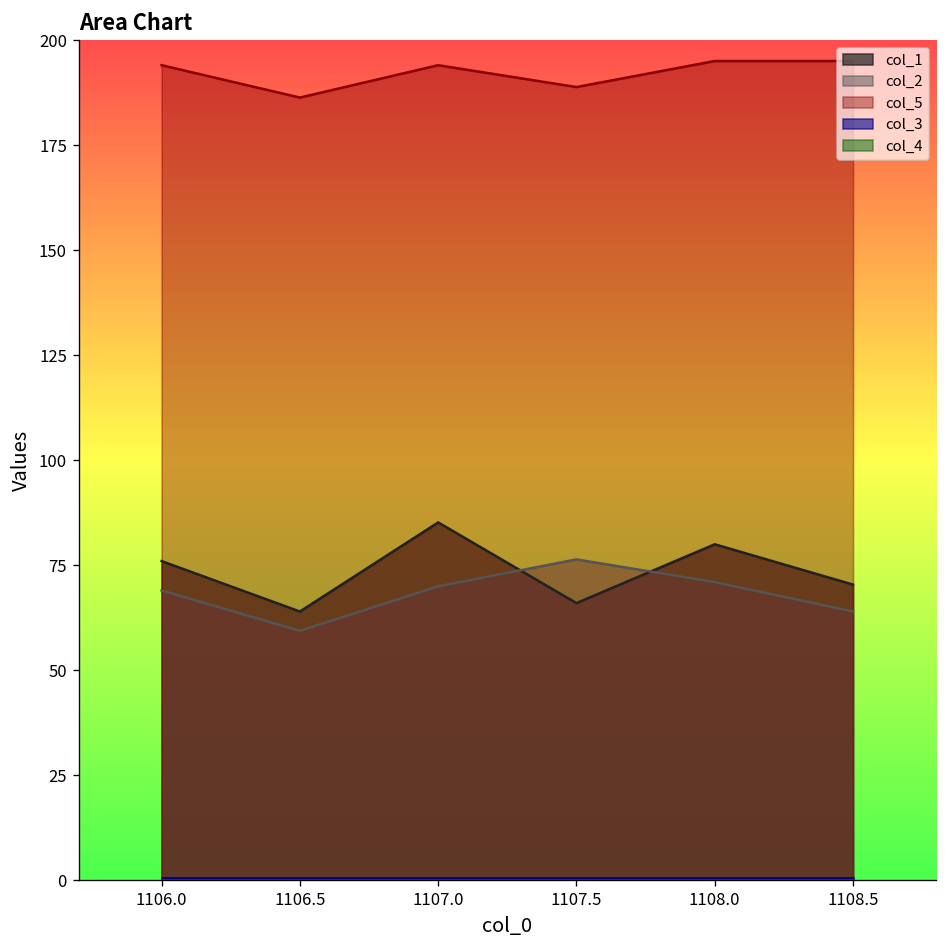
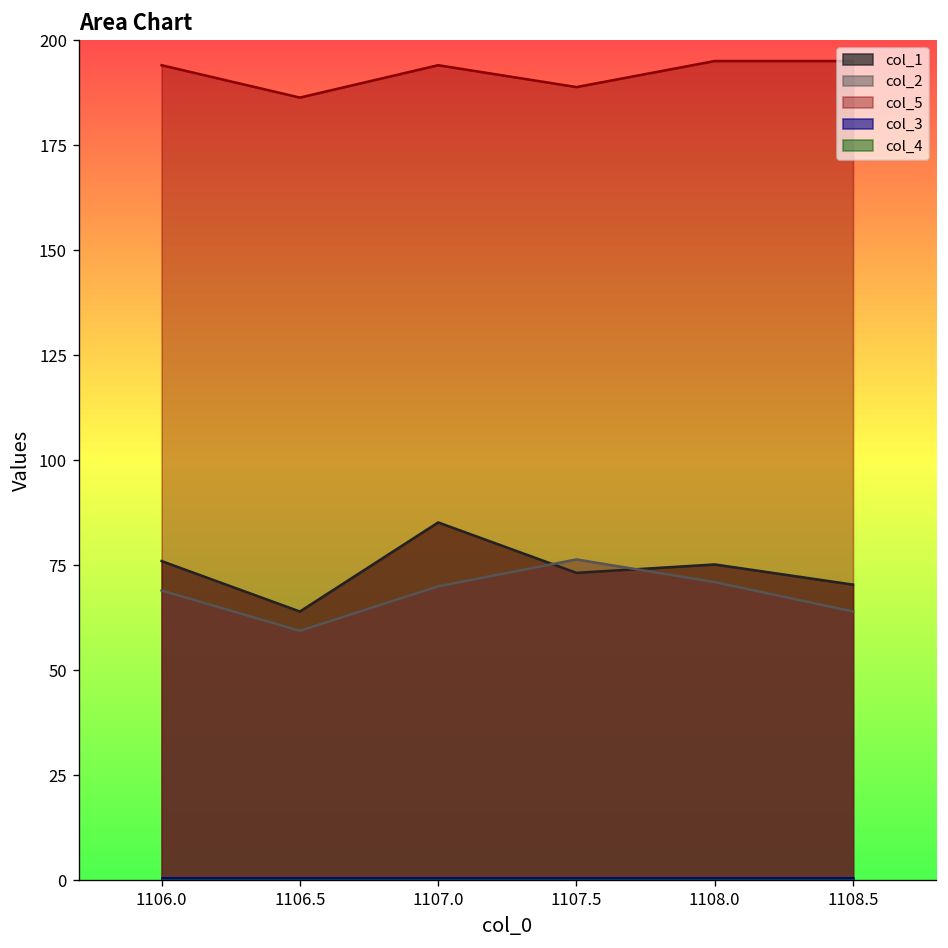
  {
    "col_1": {
      "1106.0": 76,
      "1106.5": 64,
      "1107.0": 85,
-     "1107.5": 66,
-     "1108.0": 80,
+     "1107.5": 73,
+     "1108.0": 75,
      "1108.5": 70
    },
    "col_2": {
      "1106.0": 69,
      "1106.5": 59,
      "1107.0": 70,
      "1107.5": 76,
      "1108.0": 71,
      "1108.5": 64
    },
    "col_5": {
      "1106.0": 194,
      "1106.5": 186,
      "1107.0": 194,
      "1107.5": 189,
      "1108.0": 195
    }
  }
